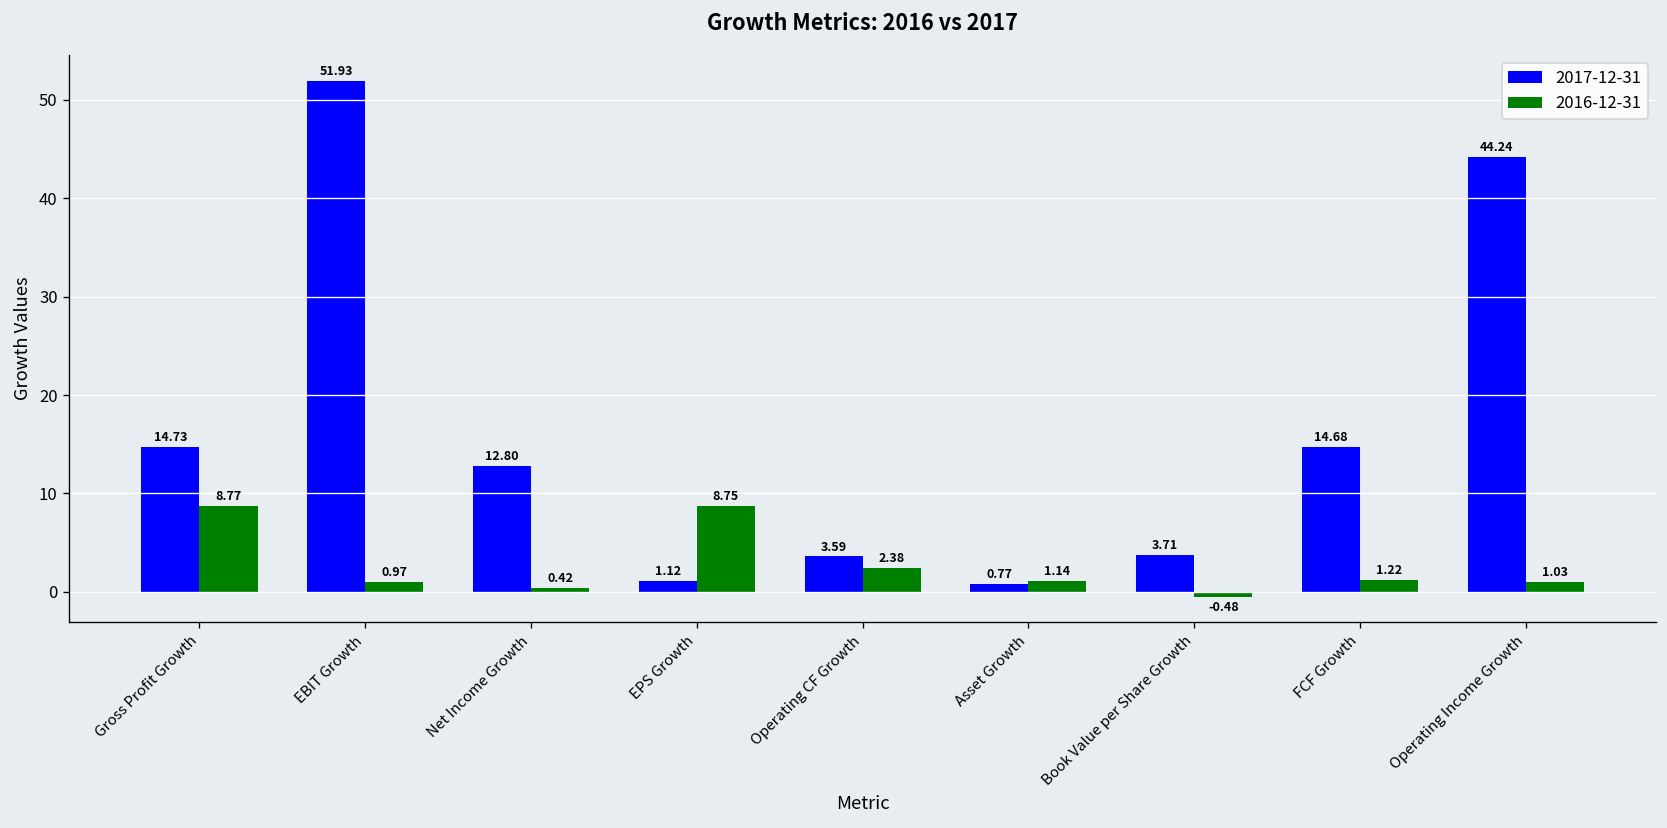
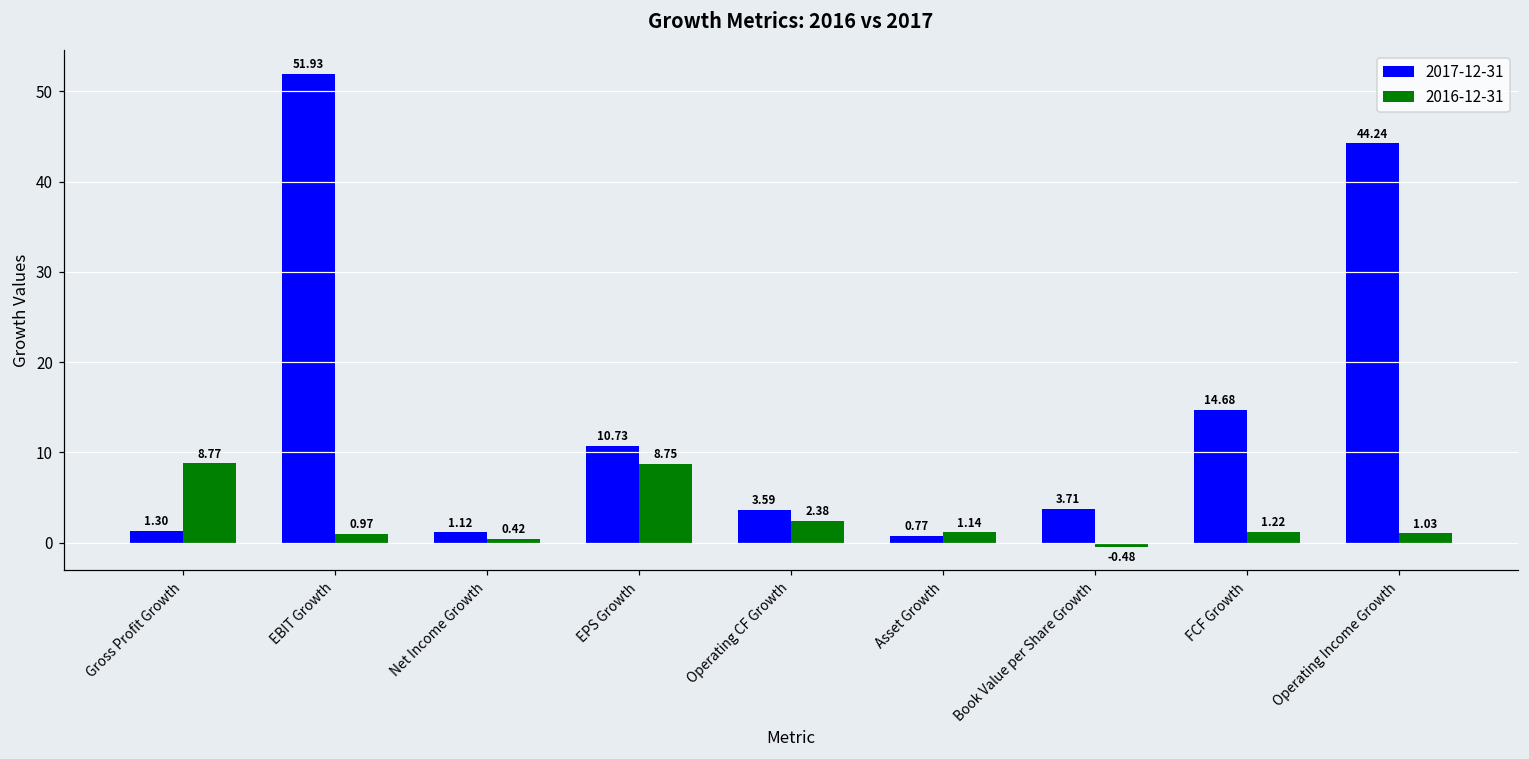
  {
    "2017-12-31": {
-     "Gross Profit Growth": 14.73,
+     "Gross Profit Growth": 1.30,
      "EBIT Growth": 51.93,
-     "Net Income Growth": 12.80,
-     "EPS Growth": 1.12,
+     "Net Income Growth": 1.12,
+     "EPS Growth": 10.73,
      "Operating CF Growth": 3.59,
      "Asset Growth": 0.77,
      "Book Value per Share Growth": 3.71,
      "FCF Growth": 14.68,
      "Operating Income Growth": 44.24
    },
    "2016-12-31": {
      "Gross Profit Growth": 8.77,
      "EBIT Growth": 0.97,
      "Net Income Growth": 0.42,
      "EPS Growth": 8.75,
      "Operating CF Growth": 2.38,
      "Asset Growth": 1.14,
      "Book Value per Share Growth": -0.48,
      "FCF Growth": 1.22,
      "Operating Income Growth": 1.03
    }
  }
